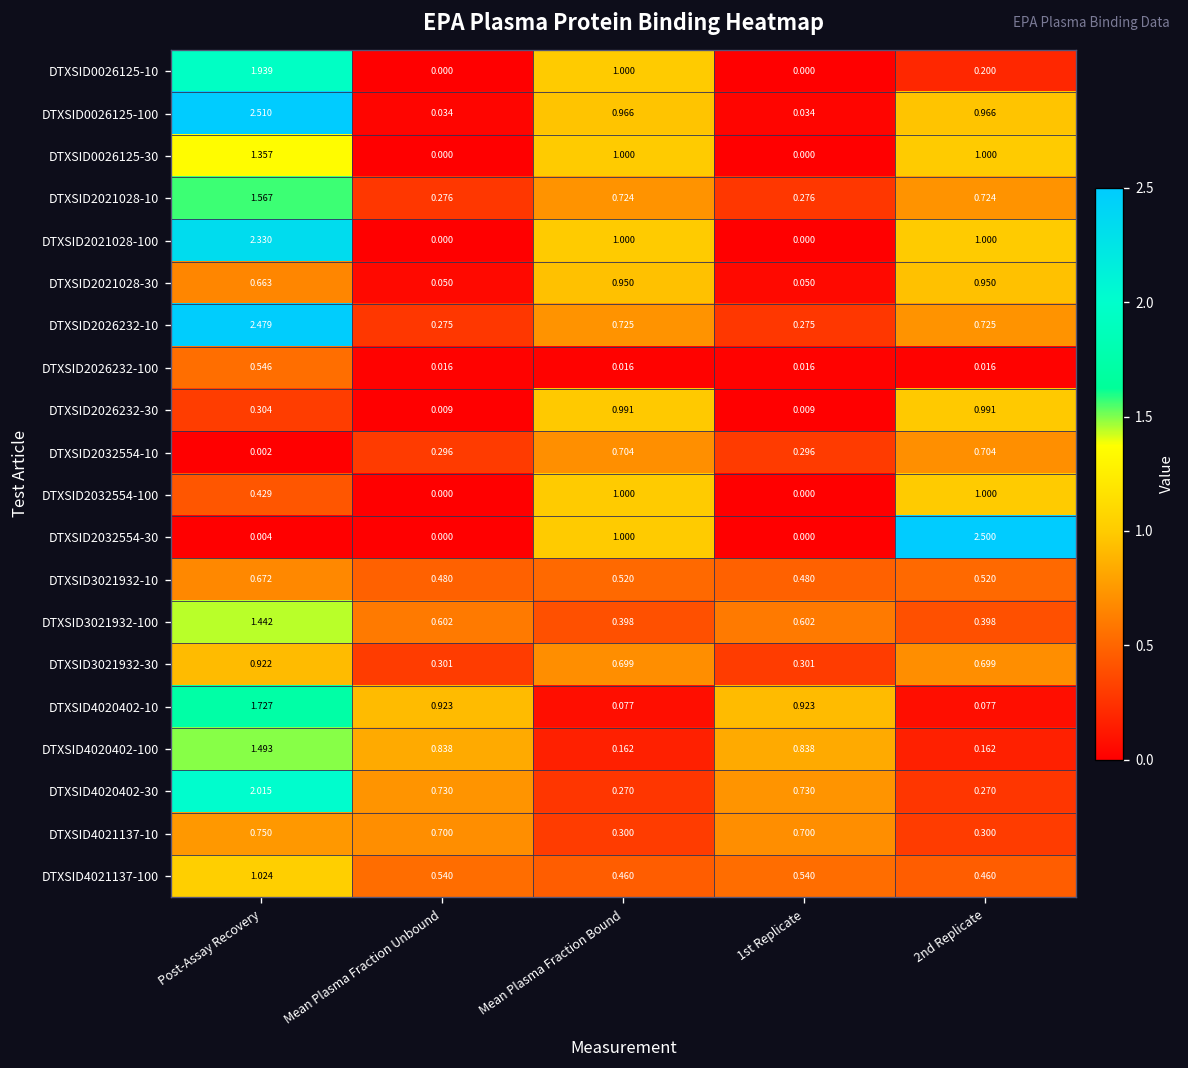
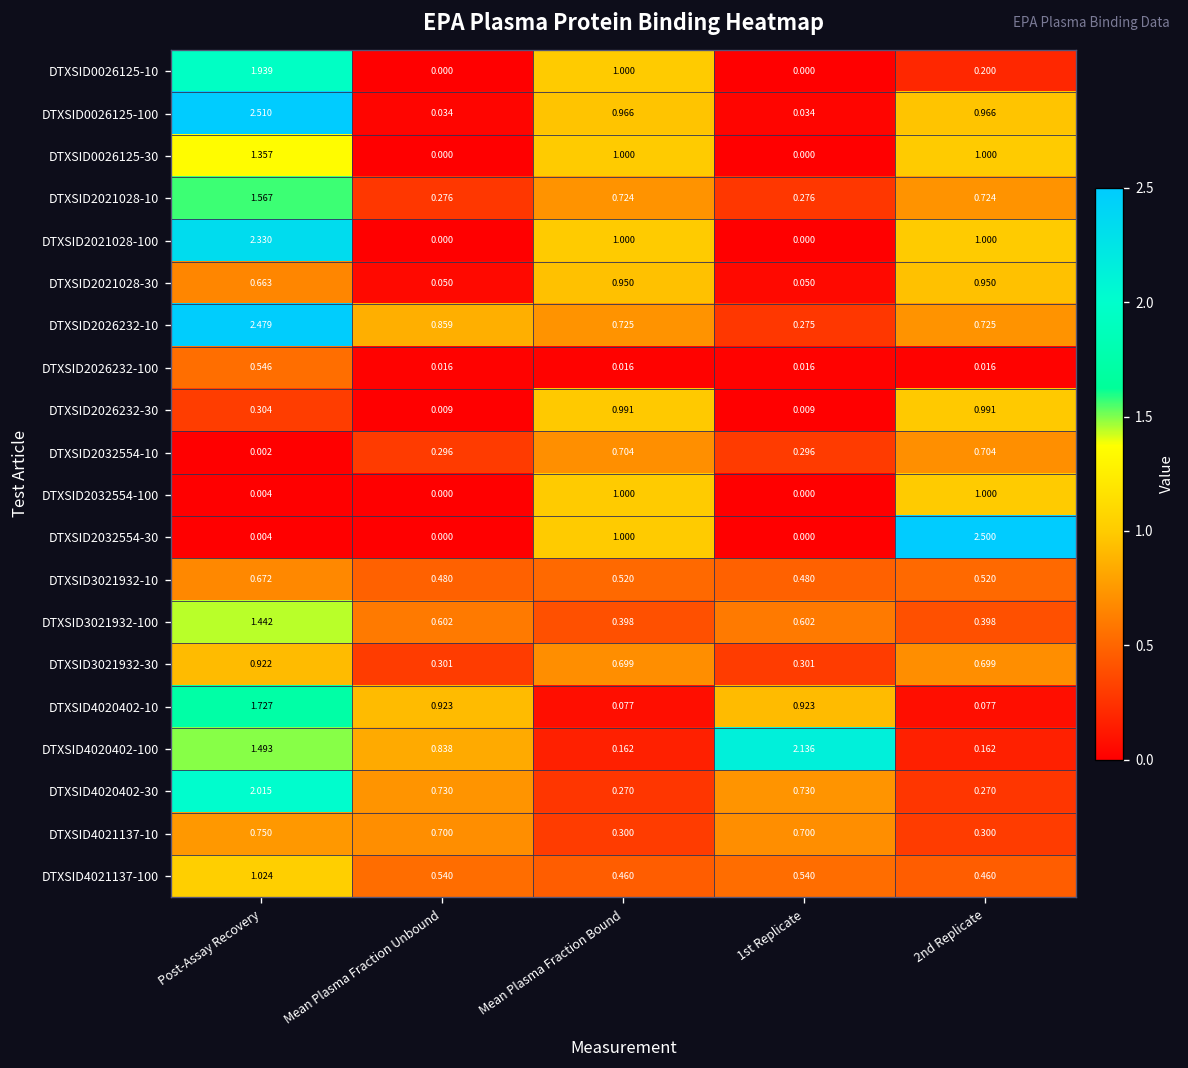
  {
    "DTXSID0026125-10": {
      "Post-Assay Recovery": 1.939,
      "Mean Plasma Fraction Unbound": 0.000,
      "Mean Plasma Fraction Bound": 1.000,
      "1st Replicate": 0.000,
      "2nd Replicate": 0.200
    },
    "DTXSID0026125-100": {
      "Post-Assay Recovery": 2.510,
      "Mean Plasma Fraction Unbound": 0.034,
      "Mean Plasma Fraction Bound": 0.966,
      "1st Replicate": 0.034,
      "2nd Replicate": 0.966
    },
    "DTXSID0026125-30": {
      "Post-Assay Recovery": 1.357,
      "Mean Plasma Fraction Unbound": 0.000,
      "Mean Plasma Fraction Bound": 1.000,
      "1st Replicate": 0.000,
      "2nd Replicate": 1.000
    },
    "DTXSID2021028-10": {
      "Post-Assay Recovery": 1.567,
      "Mean Plasma Fraction Unbound": 0.276,
      "Mean Plasma Fraction Bound": 0.724,
      "1st Replicate": 0.276,
      "2nd Replicate": 0.724
    },
    "DTXSID2021028-100": {
      "Post-Assay Recovery": 2.330,
      "Mean Plasma Fraction Unbound": 0.000,
      "Mean Plasma Fraction Bound": 1.000,
      "1st Replicate": 0.000,
      "2nd Replicate": 1.000
    },
    "DTXSID2021028-30": {
      "Post-Assay Recovery": 0.663,
      "Mean Plasma Fraction Unbound": 0.050,
      "Mean Plasma Fraction Bound": 0.950,
      "1st Replicate": 0.050,
      "2nd Replicate": 0.950
    },
    "DTXSID2026232-10": {
      "Post-Assay Recovery": 2.479,
-     "Mean Plasma Fraction Unbound": 0.275,
+     "Mean Plasma Fraction Unbound": 0.859,
      "Mean Plasma Fraction Bound": 0.725,
      "1st Replicate": 0.275,
      "2nd Replicate": 0.725
    },
    "DTXSID2026232-100": {
      "Post-Assay Recovery": 0.546,
      "Mean Plasma Fraction Unbound": 0.016,
      "Mean Plasma Fraction Bound": 0.016,
      "1st Replicate": 0.016,
      "2nd Replicate": 0.016
    },
    "DTXSID2026232-30": {
      "Post-Assay Recovery": 0.304,
      "Mean Plasma Fraction Unbound": 0.009,
      "Mean Plasma Fraction Bound": 0.991,
      "1st Replicate": 0.009,
      "2nd Replicate": 0.991
    },
    "DTXSID2032554-10": {
      "Post-Assay Recovery": 0.002,
      "Mean Plasma Fraction Unbound": 0.296,
      "Mean Plasma Fraction Bound": 0.704,
      "1st Replicate": 0.296,
      "2nd Replicate": 0.704
    },
    "DTXSID2032554-100": {
-     "Post-Assay Recovery": 0.429,
+     "Post-Assay Recovery": 0.004,
      "Mean Plasma Fraction Unbound": 0.000,
      "Mean Plasma Fraction Bound": 1.000,
      "1st Replicate": 0.000,
      "2nd Replicate": 1.000
    },
    "DTXSID2032554-30": {
      "Post-Assay Recovery": 0.004,
      "Mean Plasma Fraction Unbound": 0.000,
      "Mean Plasma Fraction Bound": 1.000,
      "1st Replicate": 0.000,
      "2nd Replicate": 2.500
    },
    "DTXSID3021932-10": {
      "Post-Assay Recovery": 0.672,
      "Mean Plasma Fraction Unbound": 0.480,
      "Mean Plasma Fraction Bound": 0.520,
      "1st Replicate": 0.480,
      "2nd Replicate": 0.520
    },
    "DTXSID3021932-100": {
      "Post-Assay Recovery": 1.442,
      "Mean Plasma Fraction Unbound": 0.602,
      "Mean Plasma Fraction Bound": 0.398,
      "1st Replicate": 0.602,
      "2nd Replicate": 0.398
    },
    "DTXSID3021932-30": {
      "Post-Assay Recovery": 0.922,
      "Mean Plasma Fraction Unbound": 0.301,
      "Mean Plasma Fraction Bound": 0.699,
      "1st Replicate": 0.301,
      "2nd Replicate": 0.699
    },
    "DTXSID4020402-10": {
      "Post-Assay Recovery": 1.727,
      "Mean Plasma Fraction Unbound": 0.923,
      "Mean Plasma Fraction Bound": 0.077,
      "1st Replicate": 0.923,
      "2nd Replicate": 0.077
    },
    "DTXSID4020402-100": {
      "Post-Assay Recovery": 1.493,
      "Mean Plasma Fraction Unbound": 0.838,
      "Mean Plasma Fraction Bound": 0.162,
-     "1st Replicate": 0.838,
+     "1st Replicate": 2.136,
      "2nd Replicate": 0.162
    },
    "DTXSID4020402-30": {
      "Post-Assay Recovery": 2.015,
      "Mean Plasma Fraction Unbound": 0.730,
      "Mean Plasma Fraction Bound": 0.270,
      "1st Replicate": 0.730,
      "2nd Replicate": 0.270
    },
    "DTXSID4021137-10": {
      "Post-Assay Recovery": 0.750,
      "Mean Plasma Fraction Unbound": 0.700,
      "Mean Plasma Fraction Bound": 0.300,
      "1st Replicate": 0.700,
      "2nd Replicate": 0.300
    },
    "DTXSID4021137-100": {
      "Post-Assay Recovery": 1.024,
      "Mean Plasma Fraction Unbound": 0.540,
      "Mean Plasma Fraction Bound": 0.460,
      "1st Replicate": 0.540,
      "2nd Replicate": 0.460
    }
  }
